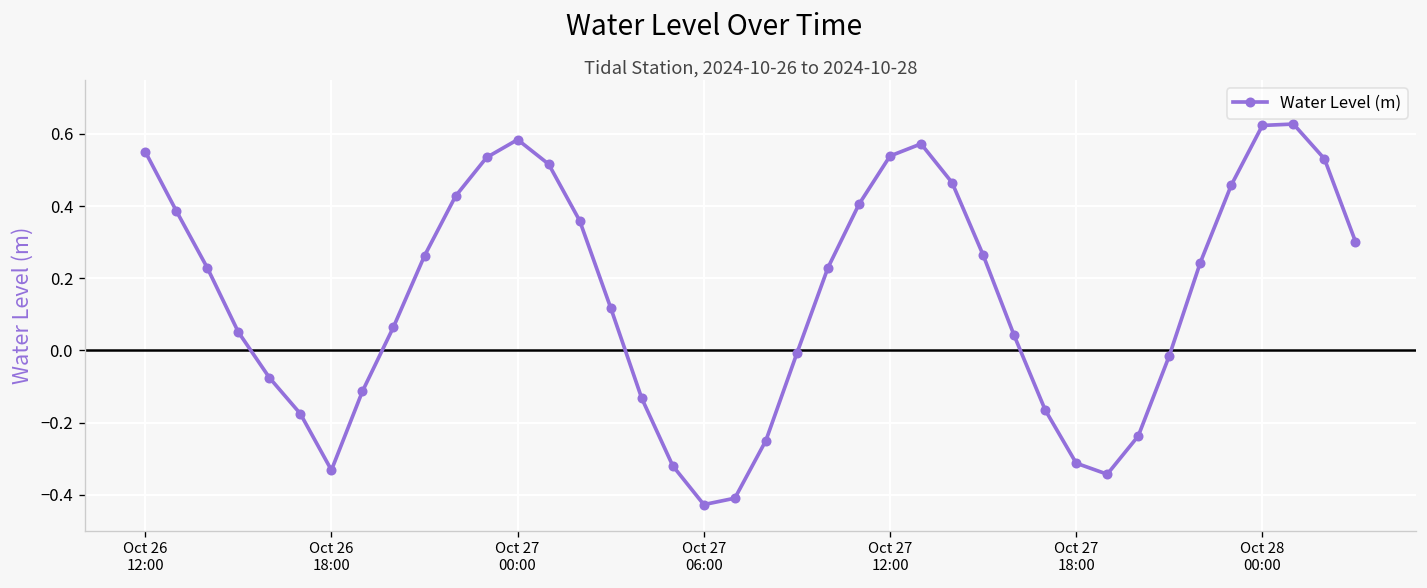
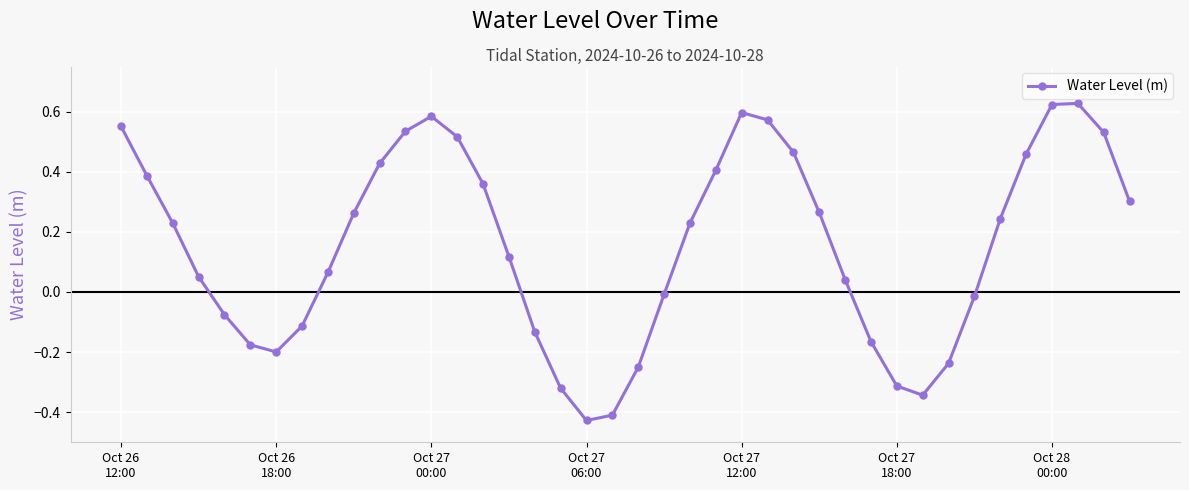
  {
    "Oct 26 12:00": 0.55,
-   "Oct 26 18:00": -0.33,
+   "Oct 26 18:00": -0.20,
    "Oct 27 00:00": 0.58,
    "Oct 27 06:00": -0.43,
-   "Oct 27 12:00": 0.54,
+   "Oct 27 12:00": 0.60,
    "Oct 27 18:00": -0.31,
    "Oct 28 00:00": 0.62
  }
